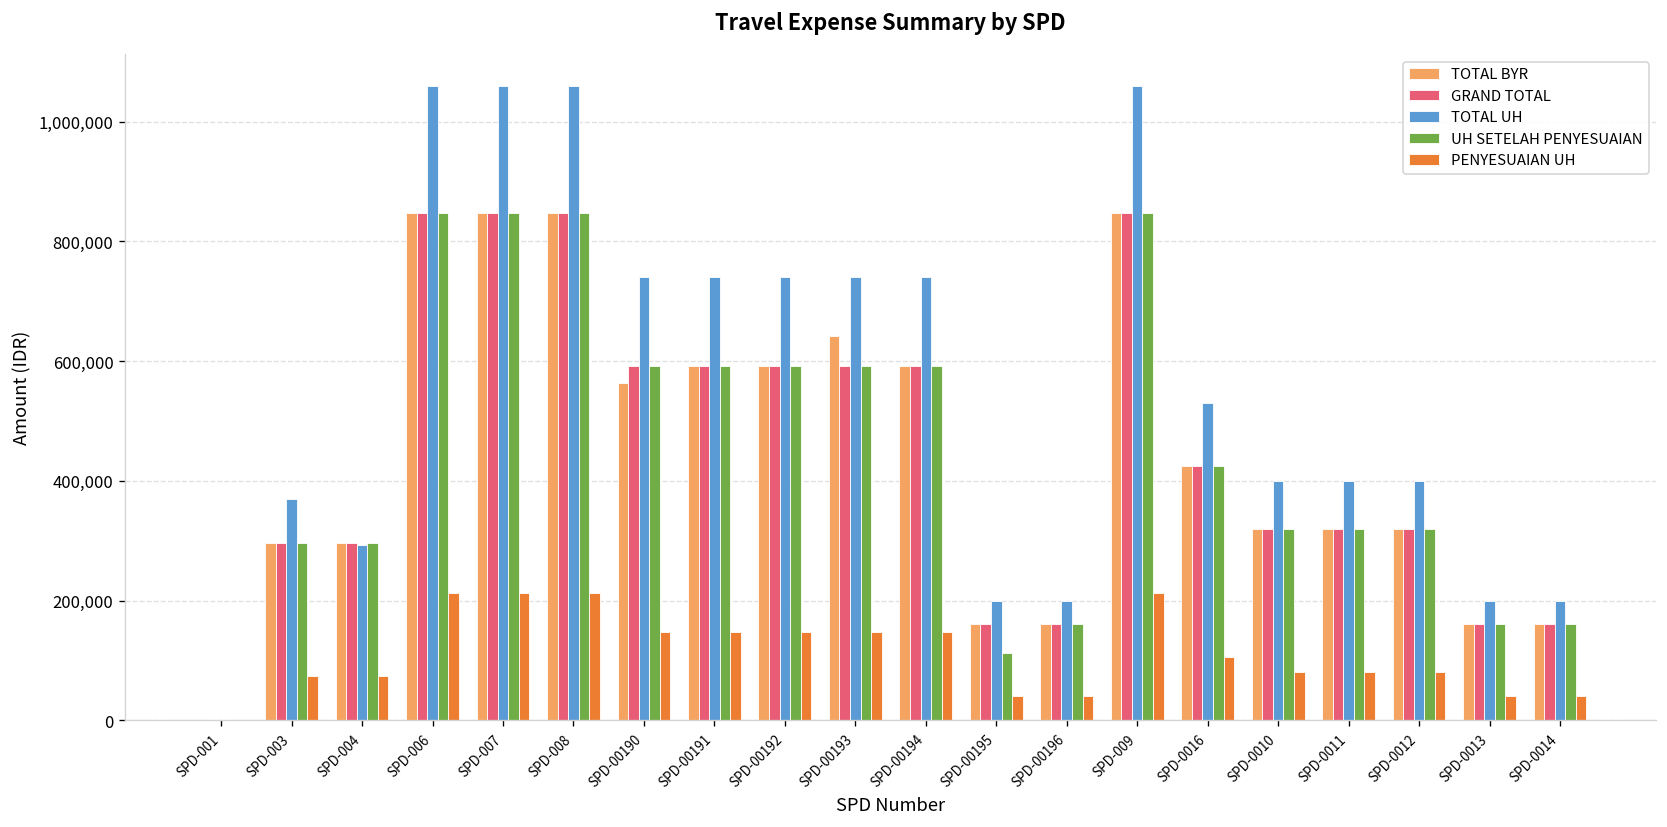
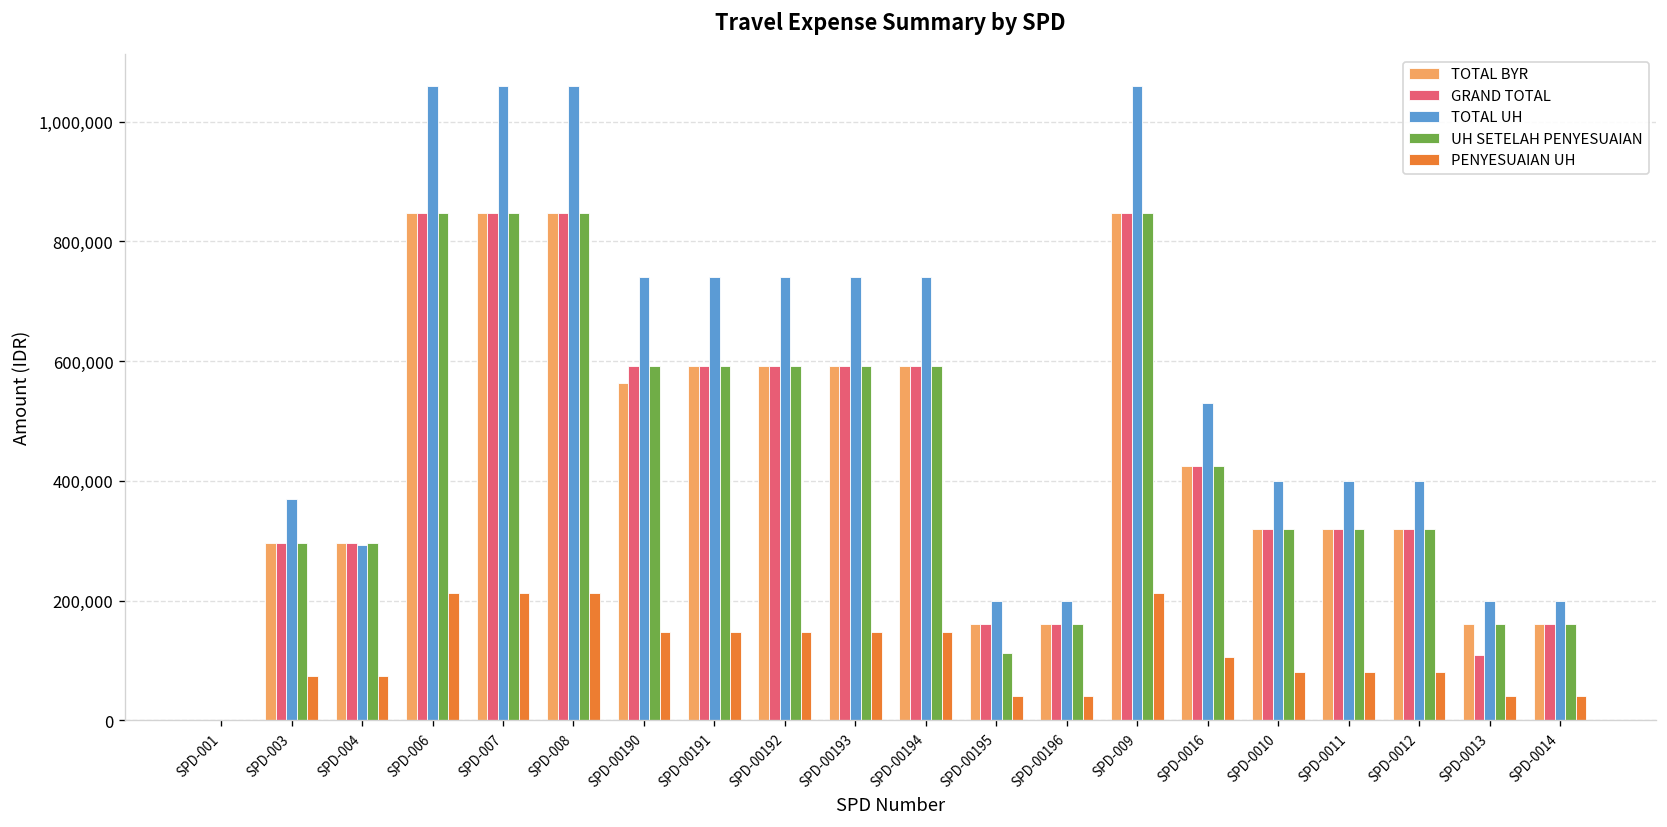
  {
    "TOTAL BYR": {
      "SPD-001": "0",
      "SPD-003": "300,000",
      "SPD-004": "300,000",
      "SPD-006": "850,000",
      "SPD-007": "850,000",
      "SPD-008": "850,000",
      "SPD-00190": "560,000",
      "SPD-00191": "590,000",
      "SPD-00192": "590,000",
-     "SPD-00193": "640,000",
+     "SPD-00193": "590,000",
      "SPD-00194": "590,000",
      "SPD-00195": "160,000",
      "SPD-00196": "160,000",
      "SPD-009": "850,000",
      "SPD-0016": "420,000",
      "SPD-0010": "320,000",
      "SPD-0011": "320,000",
      "SPD-0012": "320,000",
      "SPD-0013": "160,000",
      "SPD-0014": "160,000"
    },
    "GRAND TOTAL": {
      "SPD-001": "0",
      "SPD-003": "300,000",
      "SPD-004": "300,000",
      "SPD-006": "850,000",
      "SPD-007": "850,000",
      "SPD-008": "850,000",
      "SPD-00190": "590,000",
      "SPD-00191": "590,000",
      "SPD-00192": "590,000",
      "SPD-00193": "590,000",
      "SPD-00194": "590,000",
      "SPD-00195": "160,000",
      "SPD-00196": "160,000",
      "SPD-009": "850,000",
      "SPD-0016": "420,000",
      "SPD-0010": "320,000",
      "SPD-0011": "320,000",
      "SPD-0012": "320,000",
-     "SPD-0013": "160,000",
+     "SPD-0013": "110,000",
      "SPD-0014": "160,000"
    },
    "TOTAL UH": {
      "SPD-001": "0",
      "SPD-003": "370,000",
      "SPD-004": "290,000",
      "SPD-006": "1,060,000",
      "SPD-007": "1,060,000",
      "SPD-008": "1,060,000",
      "SPD-00190": "740,000",
      "SPD-00191": "740,000",
      "SPD-00192": "740,000",
      "SPD-00193": "740,000",
      "SPD-00194": "740,000",
      "SPD-00195": "200,000",
      "SPD-00196": "200,000",
      "SPD-009": "1,060,000",
      "SPD-0016": "530,000",
      "SPD-0010": "400,000",
      "SPD-0011": "400,000",
      "SPD-0012": "400,000",
      "SPD-0013": "200,000",
      "SPD-0014": "200,000"
    },
    "UH SETELAH PENYESUAIAN": {
      "SPD-001": "0",
      "SPD-003": "300,000",
      "SPD-004": "300,000",
      "SPD-006": "850,000",
      "SPD-007": "850,000",
      "SPD-008": "850,000",
      "SPD-00190": "590,000",
      "SPD-00191": "590,000",
      "SPD-00192": "590,000",
      "SPD-00193": "590,000",
      "SPD-00194": "590,000",
      "SPD-00195": "110,000",
      "SPD-00196": "160,000",
      "SPD-009": "850,000",
      "SPD-0016": "420,000",
      "SPD-0010": "320,000",
      "SPD-0011": "320,000",
      "SPD-0012": "320,000",
      "SPD-0013": "160,000",
      "SPD-0014": "160,000"
    },
    "PENYESUAIAN UH": {
      "SPD-001": "0",
      "SPD-003": "70,000",
      "SPD-004": "70,000",
      "SPD-006": "210,000",
      "SPD-007": "210,000",
      "SPD-008": "210,000",
      "SPD-00190": "150,000",
      "SPD-00191": "150,000",
      "SPD-00192": "150,000",
      "SPD-00193": "150,000",
      "SPD-00194": "150,000",
      "SPD-00195": "40,000",
      "SPD-00196": "40,000",
      "SPD-009": "210,000",
      "SPD-0016": "110,000",
      "SPD-0010": "80,000",
      "SPD-0011": "80,000",
      "SPD-0012": "80,000",
      "SPD-0013": "40,000",
      "SPD-0014": "40,000"
    }
  }
